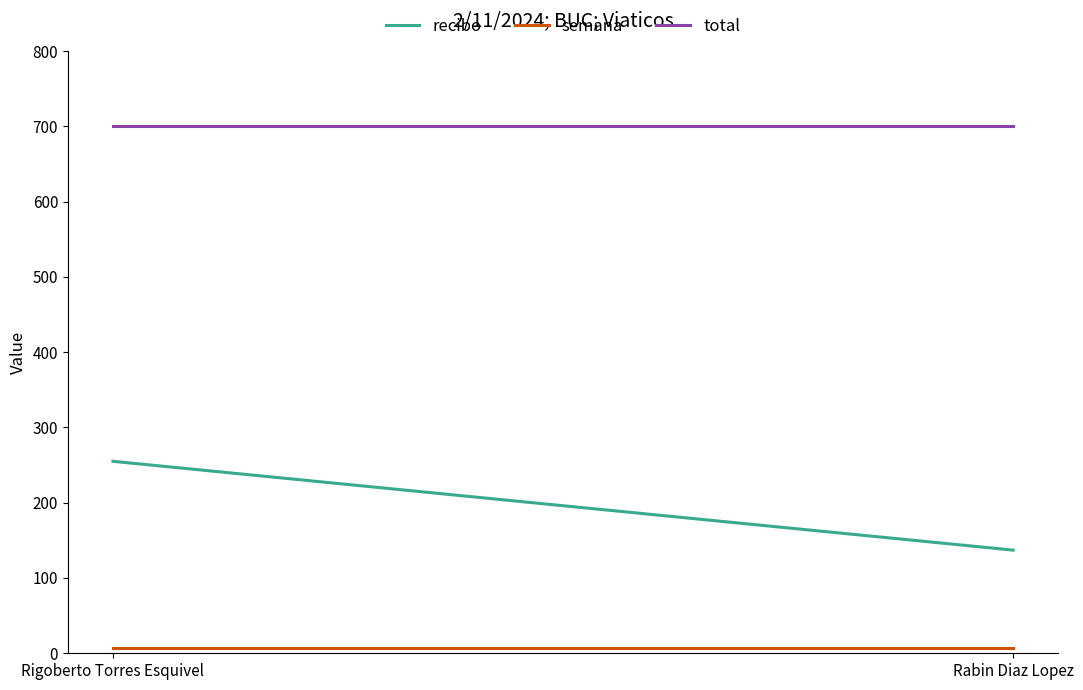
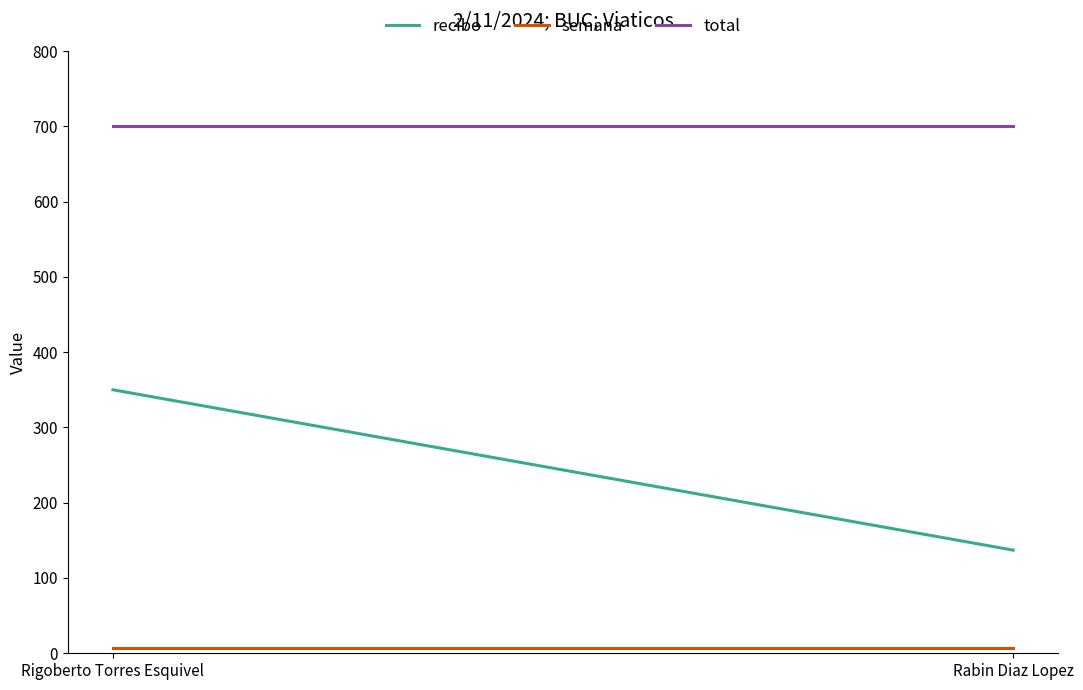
  {
    "recibo": {
-     "Rigoberto Torres Esquivel": 260,
+     "Rigoberto Torres Esquivel": 350,
      "Rabin Diaz Lopez": 140
    },
    "semana": {
      "Rigoberto Torres Esquivel": 10,
      "Rabin Diaz Lopez": 10
    },
    "total": {
      "Rigoberto Torres Esquivel": 700,
      "Rabin Diaz Lopez": 700
    }
  }
